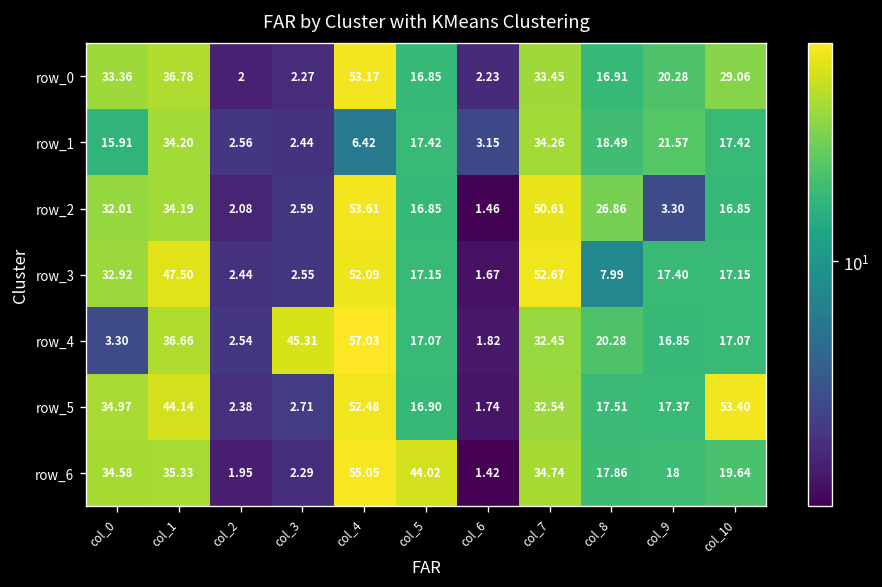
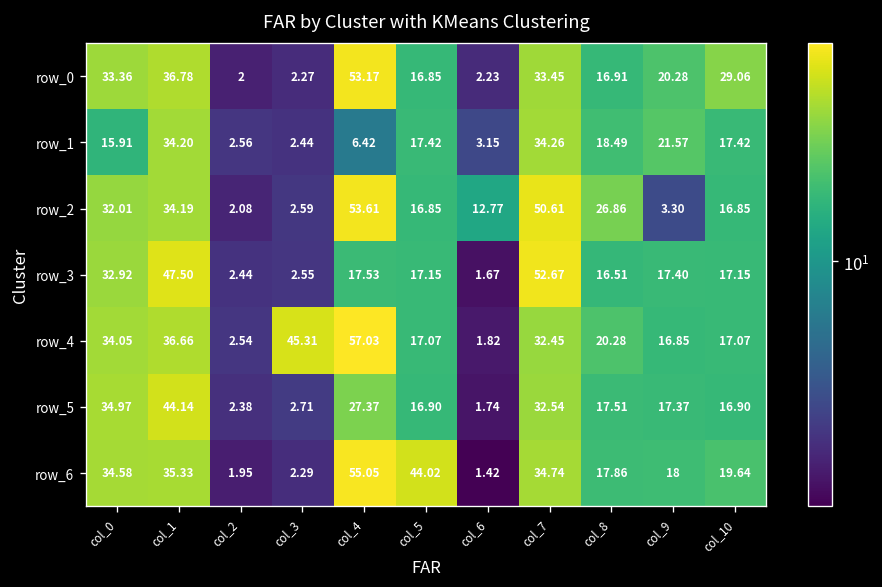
  {
    "row_0": {
      "col_0": 33.36,
      "col_1": 36.78,
      "col_2": 2,
      "col_3": 2.27,
      "col_4": 53.17,
      "col_5": 16.85,
      "col_6": 2.23,
      "col_7": 33.45,
      "col_8": 16.91,
      "col_9": 20.28,
      "col_10": 29.06
    },
    "row_1": {
      "col_0": 15.91,
      "col_1": 34.20,
      "col_2": 2.56,
      "col_3": 2.44,
      "col_4": 6.42,
      "col_5": 17.42,
      "col_6": 3.15,
      "col_7": 34.26,
      "col_8": 18.49,
      "col_9": 21.57,
      "col_10": 17.42
    },
    "row_2": {
      "col_0": 32.01,
      "col_1": 34.19,
      "col_2": 2.08,
      "col_3": 2.59,
      "col_4": 53.61,
      "col_5": 16.85,
-     "col_6": 1.46,
+     "col_6": 12.77,
      "col_7": 50.61,
      "col_8": 26.86,
      "col_9": 3.30,
      "col_10": 16.85
    },
    "row_3": {
      "col_0": 32.92,
      "col_1": 47.50,
      "col_2": 2.44,
      "col_3": 2.55,
-     "col_4": 52.09,
+     "col_4": 17.53,
      "col_5": 17.15,
      "col_6": 1.67,
      "col_7": 52.67,
-     "col_8": 7.99,
+     "col_8": 16.51,
      "col_9": 17.40,
      "col_10": 17.15
    },
    "row_4": {
-     "col_0": 3.30,
+     "col_0": 34.05,
      "col_1": 36.66,
      "col_2": 2.54,
      "col_3": 45.31,
      "col_4": 57.03,
      "col_5": 17.07,
      "col_6": 1.82,
      "col_7": 32.45,
      "col_8": 20.28,
      "col_9": 16.85,
      "col_10": 17.07
    },
    "row_5": {
      "col_0": 34.97,
      "col_1": 44.14,
      "col_2": 2.38,
      "col_3": 2.71,
-     "col_4": 52.48,
+     "col_4": 27.37,
      "col_5": 16.90,
      "col_6": 1.74,
      "col_7": 32.54,
      "col_8": 17.51,
      "col_9": 17.37,
-     "col_10": 53.40
+     "col_10": 16.90
    },
    "row_6": {
      "col_0": 34.58,
      "col_1": 35.33,
      "col_2": 1.95,
      "col_3": 2.29,
      "col_4": 55.05,
      "col_5": 44.02,
      "col_6": 1.42,
      "col_7": 34.74,
      "col_8": 17.86,
      "col_9": 18,
      "col_10": 19.64
    }
  }
